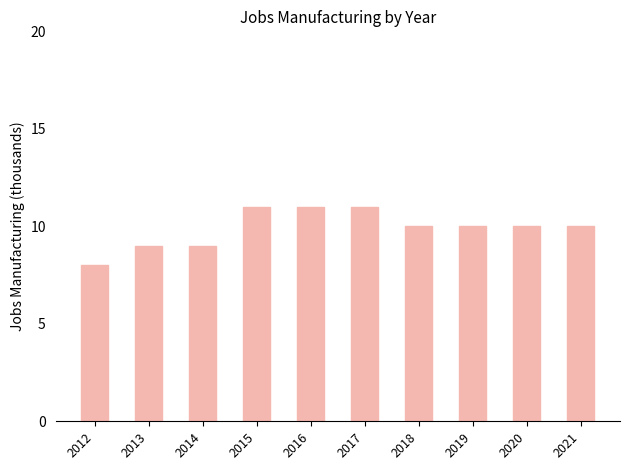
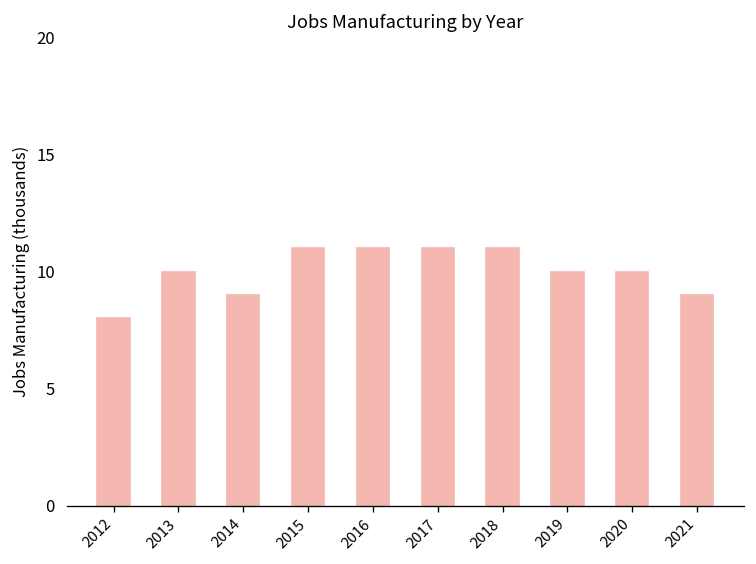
  {
    "2012": 8,
-   "2013": 9,
+   "2013": 10,
    "2014": 9,
    "2015": 11,
    "2016": 11,
    "2017": 11,
-   "2018": 10,
+   "2018": 11,
    "2019": 10,
    "2020": 10,
-   "2021": 10
+   "2021": 9
  }
